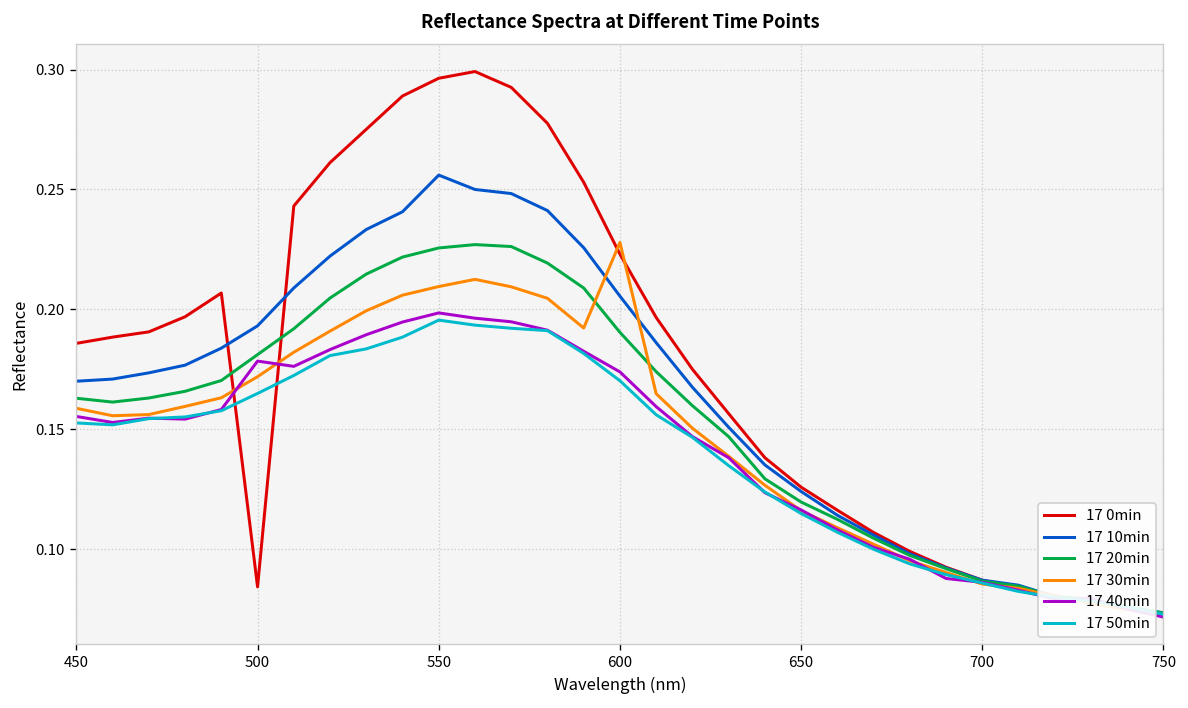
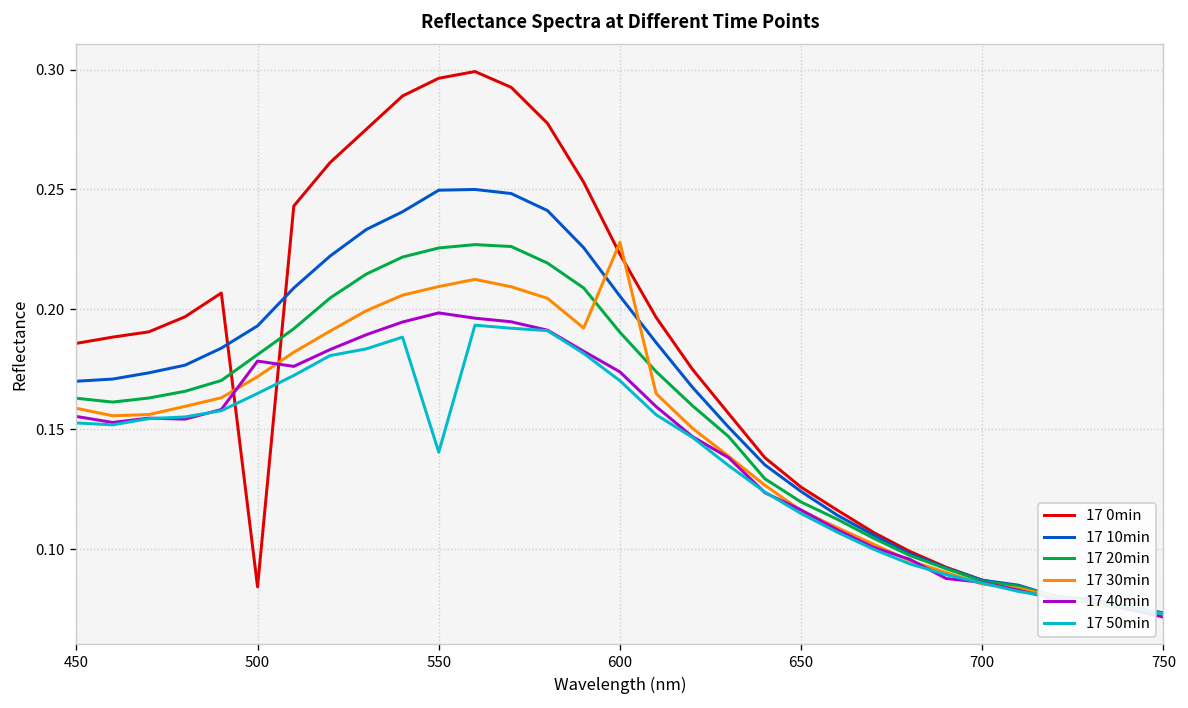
  {
    "17 0min": {
      "450": 0.186,
      "500": 0.084,
      "550": 0.296,
      "600": 0.223,
      "650": 0.126
    },
    "17 10min": {
      "450": 0.170,
      "500": 0.193,
-     "550": 0.256,
+     "550": 0.250,
      "600": 0.206,
      "650": 0.124
    },
    "17 20min": {
      "450": 0.163,
      "500": 0.181,
      "550": 0.226,
      "600": 0.190,
      "650": 0.120
    },
    "17 30min": {
      "450": 0.159,
      "500": 0.172,
      "550": 0.210,
      "600": 0.228
    },
    "17 40min": {
      "450": 0.155,
      "500": 0.178,
      "550": 0.199,
      "600": 0.174
    },
    "17 50min": {
      "450": 0.153,
      "500": 0.165,
-     "550": 0.196,
+     "550": 0.140,
      "600": 0.170
    }
  }
